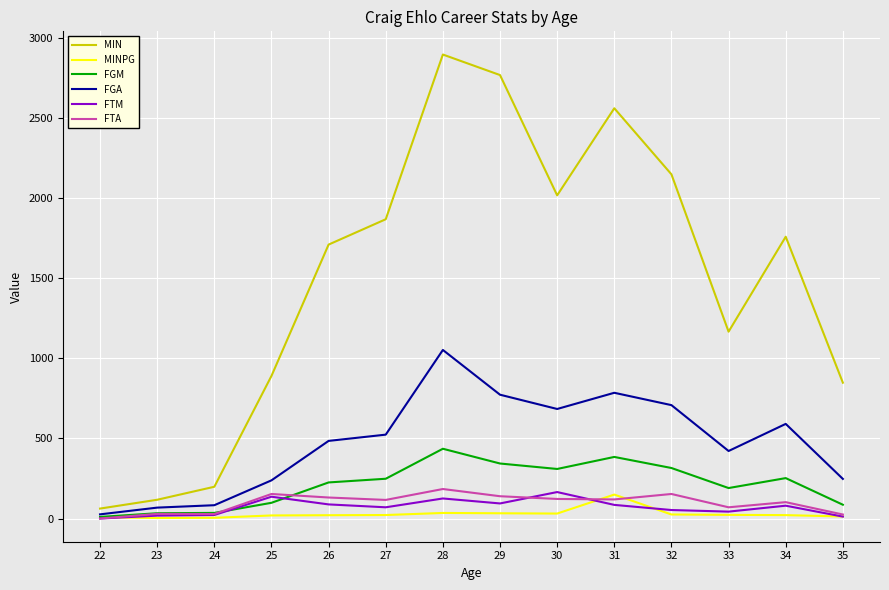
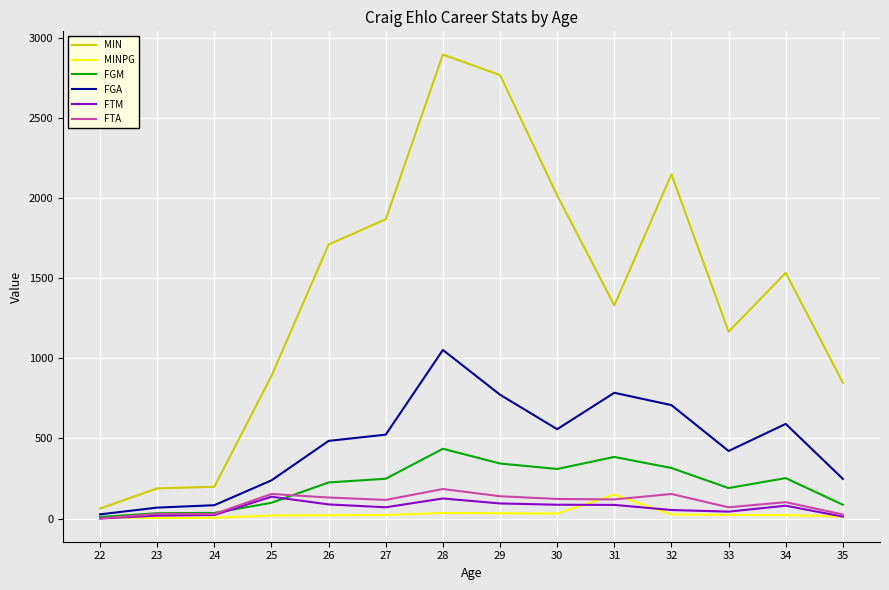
  {
    "MIN": {
      "22": 60,
-     "23": 120,
+     "23": 190,
      "24": 200,
      "25": 890,
      "26": 1710,
      "27": 1870,
      "28": 2890,
      "29": 2770,
      "30": 2020,
-     "31": 2560,
+     "31": 1330,
      "32": 2150,
      "33": 1170,
-     "34": 1760,
+     "34": 1530,
      "35": 850
    },
    "MINPG": {
      "24": 10,
      "25": 20,
      "26": 20,
      "27": 20,
      "28": 40,
      "29": 30,
      "30": 30,
      "31": 150,
      "32": 30,
      "33": 20,
      "34": 20
    },
    "FGM": {
      "25": 100,
      "26": 230,
      "27": 250,
      "28": 440,
      "29": 340,
      "30": 310,
      "31": 390,
      "32": 320,
      "33": 190,
      "34": 250,
      "35": 90
    },
    "FGA": {
      "23": 70,
      "24": 80,
      "25": 240,
      "26": 490,
      "27": 520,
      "28": 1050,
      "29": 770,
-     "30": 680,
+     "30": 560,
      "31": 790,
      "32": 710,
      "33": 420,
      "34": 590,
      "35": 250
    },
    "FTM": {
      "25": 140,
      "26": 90,
      "27": 70,
      "28": 130,
      "29": 100,
-     "30": 170,
+     "30": 90,
      "31": 90,
      "32": 50,
      "33": 40,
      "34": 80
    },
    "FTA": {
      "25": 150,
      "26": 130,
      "27": 120,
      "28": 190,
      "29": 140,
      "30": 120,
      "31": 120,
      "32": 150,
      "33": 70,
      "34": 100
    }
  }
